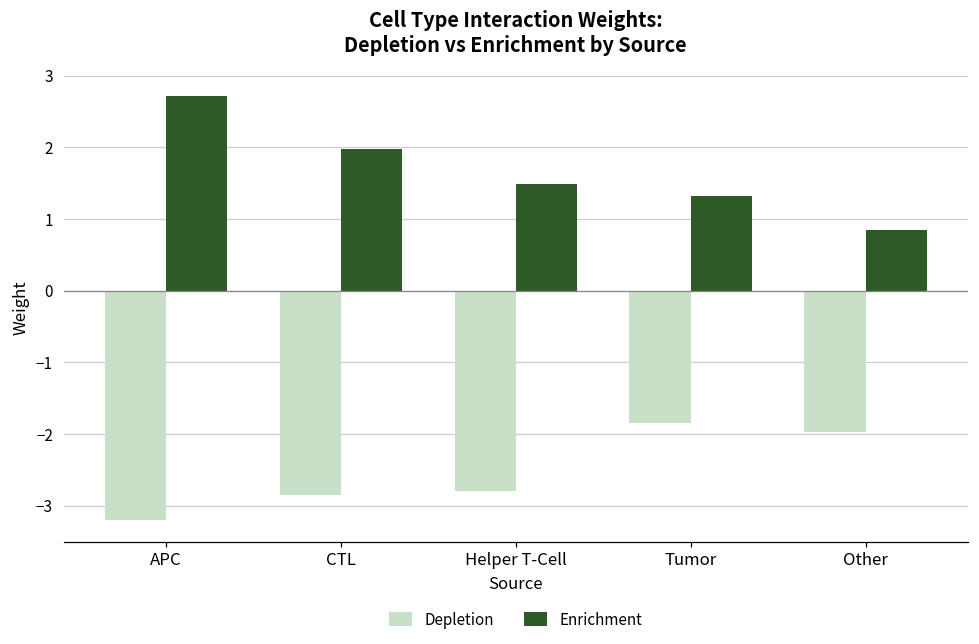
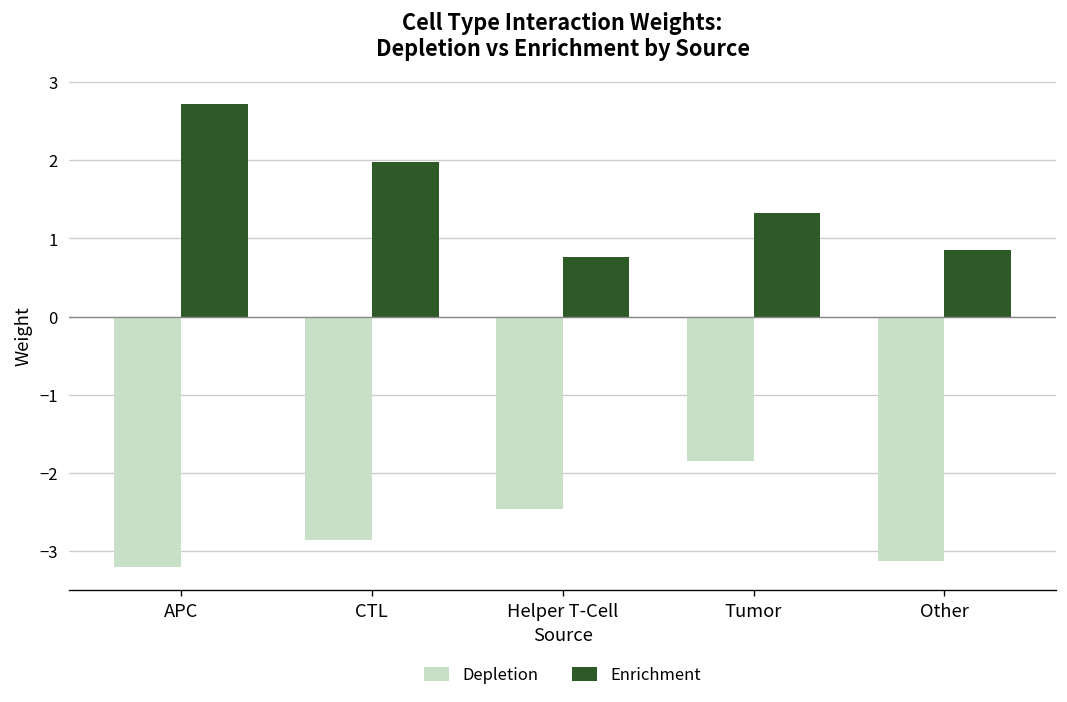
  {
    "Depletion": {
      "APC": -3.2,
      "CTL": -2.9,
-     "Helper T-Cell": -2.8,
+     "Helper T-Cell": -2.5,
      "Tumor": -1.8,
-     "Other": -2.0
+     "Other": -3.1
    },
    "Enrichment": {
      "APC": 2.7,
      "CTL": 2.0,
-     "Helper T-Cell": 1.5,
+     "Helper T-Cell": 0.8,
      "Tumor": 1.3,
      "Other": 0.9
    }
  }
